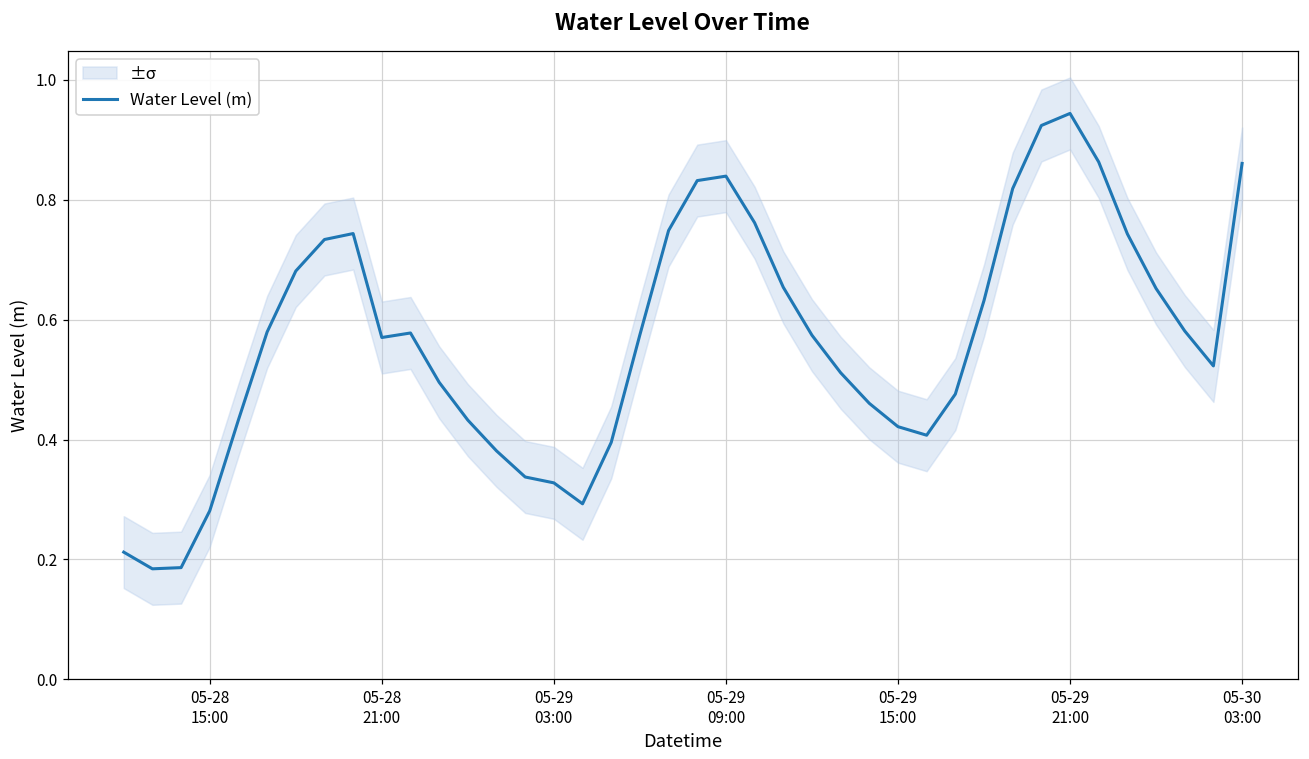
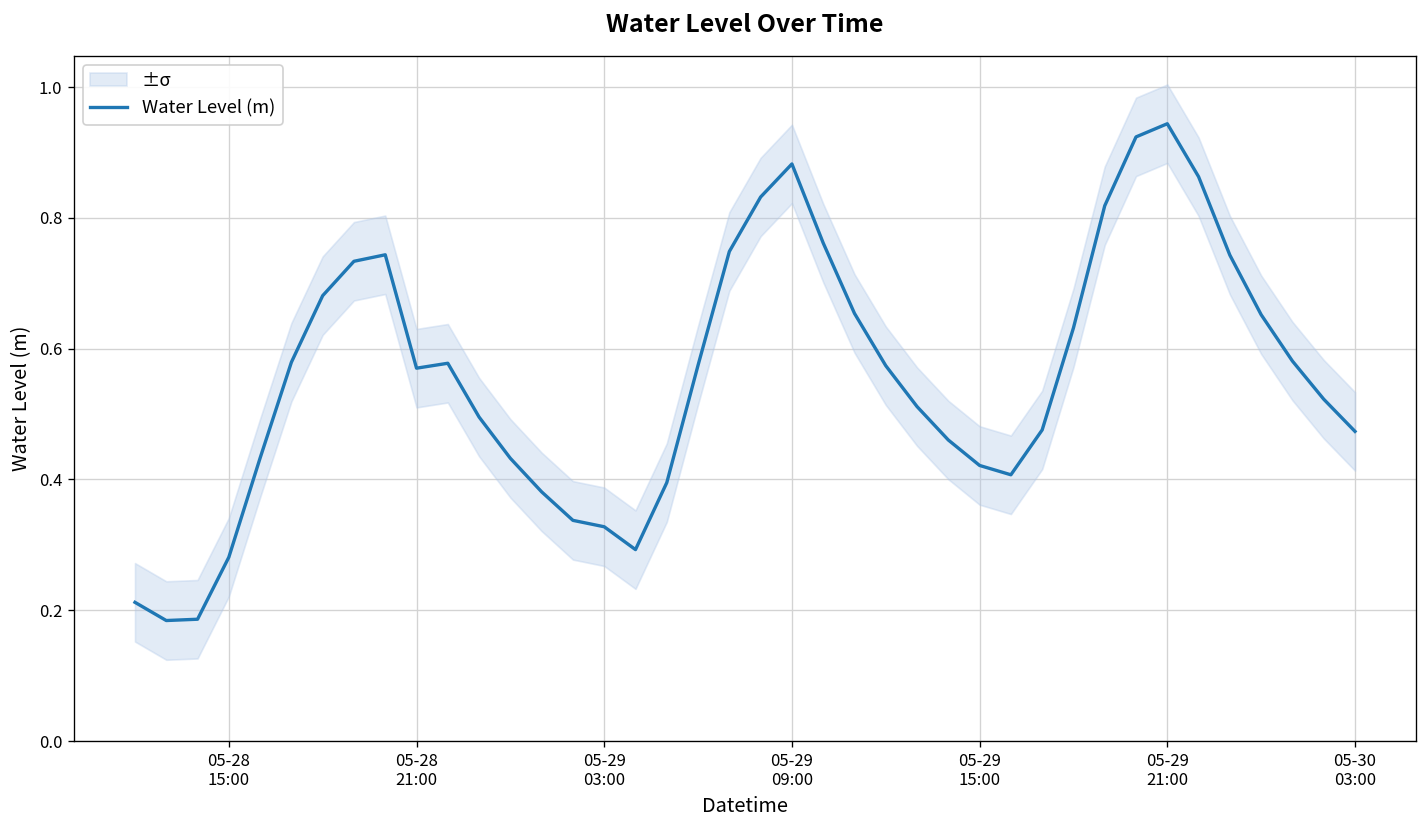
  {
    "Water Level (m)": {
      "05-28 15:00": 0.28,
      "05-28 21:00": 0.57,
      "05-29 03:00": 0.33,
-     "05-29 09:00": 0.84,
+     "05-29 09:00": 0.88,
      "05-29 15:00": 0.42,
      "05-29 21:00": 0.94,
-     "05-30 03:00": 0.86
+     "05-30 03:00": 0.47
    }
  }
